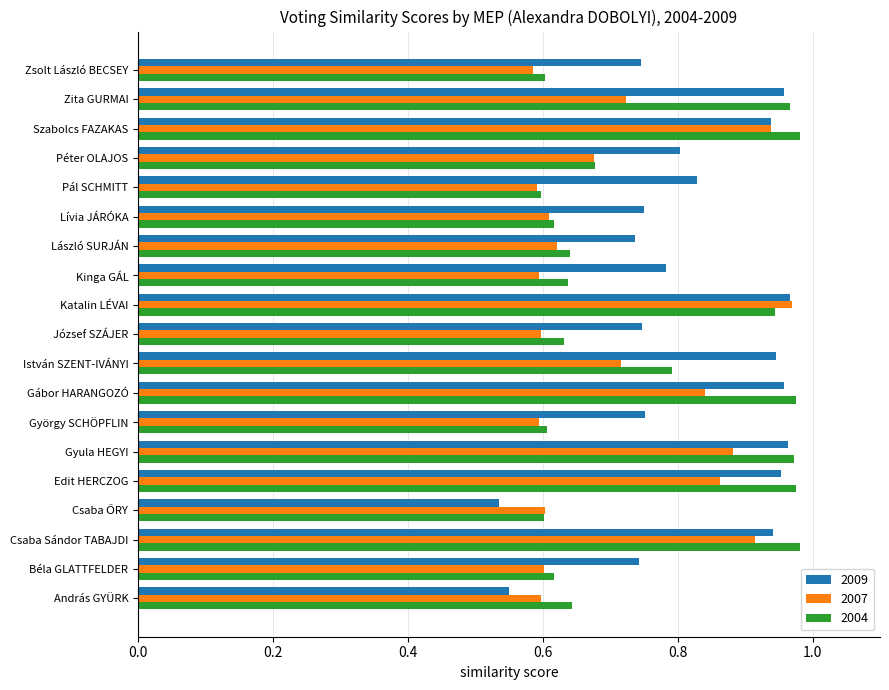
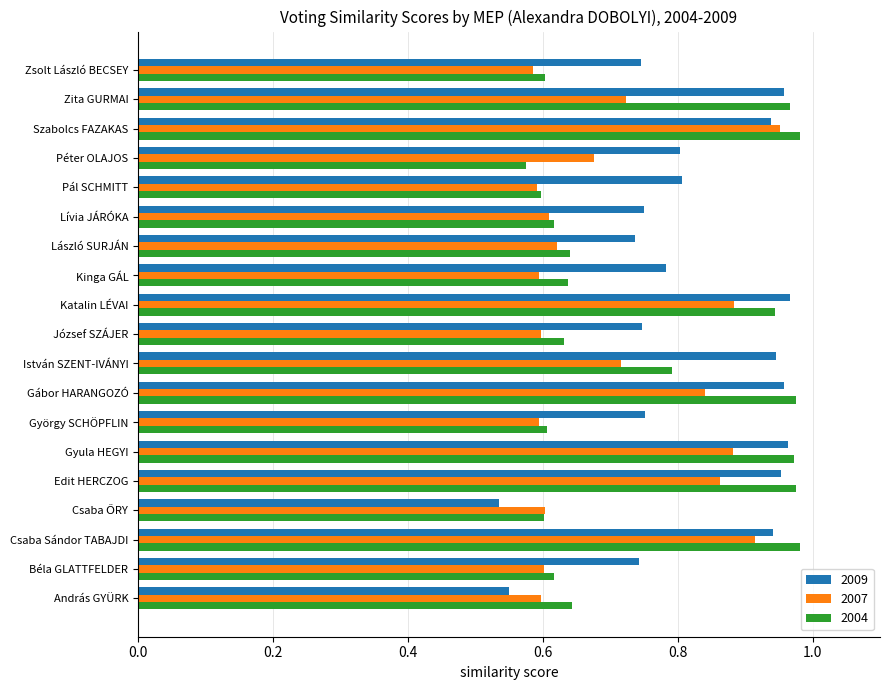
  {
    "2009": {
      "Zsolt László BECSEY": 0.75,
      "Zita GURMAI": 0.96,
      "Szabolcs FAZAKAS": 0.94,
      "Péter OLAJOS": 0.80,
-     "Pál SCHMITT": 0.83,
+     "Pál SCHMITT": 0.81,
      "Lívia JÁRÓKA": 0.75,
      "László SURJÁN": 0.74,
      "Kinga GÁL": 0.78,
      "Katalin LÉVAI": 0.97,
      "József SZÁJER": 0.75,
      "István SZENT-IVÁNYI": 0.95,
      "Gábor HARANGOZÓ": 0.96,
      "György SCHÖPFLIN": 0.75,
      "Gyula HEGYI": 0.96,
      "Edit HERCZOG": 0.95,
      "Csaba ŐRY": 0.54,
      "Csaba Sándor TABAJDI": 0.94,
      "Béla GLATTFELDER": 0.74,
      "András GYÜRK": 0.55
    },
    "2007": {
      "Zsolt László BECSEY": 0.59,
      "Zita GURMAI": 0.72,
-     "Szabolcs FAZAKAS": 0.94,
+     "Szabolcs FAZAKAS": 0.95,
      "Péter OLAJOS": 0.68,
      "Pál SCHMITT": 0.59,
      "Lívia JÁRÓKA": 0.61,
      "László SURJÁN": 0.62,
      "Kinga GÁL": 0.60,
-     "Katalin LÉVAI": 0.97,
+     "Katalin LÉVAI": 0.88,
      "József SZÁJER": 0.60,
      "István SZENT-IVÁNYI": 0.72,
      "Gábor HARANGOZÓ": 0.84,
      "György SCHÖPFLIN": 0.59,
      "Gyula HEGYI": 0.88,
      "Edit HERCZOG": 0.86,
      "Csaba ŐRY": 0.60,
      "Csaba Sándor TABAJDI": 0.91,
      "Béla GLATTFELDER": 0.60,
      "András GYÜRK": 0.60
    },
    "2004": {
      "Zsolt László BECSEY": 0.60,
      "Zita GURMAI": 0.97,
      "Szabolcs FAZAKAS": 0.98,
-     "Péter OLAJOS": 0.68,
+     "Péter OLAJOS": 0.58,
      "Pál SCHMITT": 0.60,
      "Lívia JÁRÓKA": 0.62,
      "László SURJÁN": 0.64,
      "Kinga GÁL": 0.64,
      "Katalin LÉVAI": 0.95,
      "József SZÁJER": 0.63,
      "István SZENT-IVÁNYI": 0.79,
      "Gábor HARANGOZÓ": 0.98,
      "György SCHÖPFLIN": 0.61,
      "Gyula HEGYI": 0.97,
      "Edit HERCZOG": 0.98,
      "Csaba ŐRY": 0.60,
      "Csaba Sándor TABAJDI": 0.98,
      "Béla GLATTFELDER": 0.62,
      "András GYÜRK": 0.64
    }
  }
